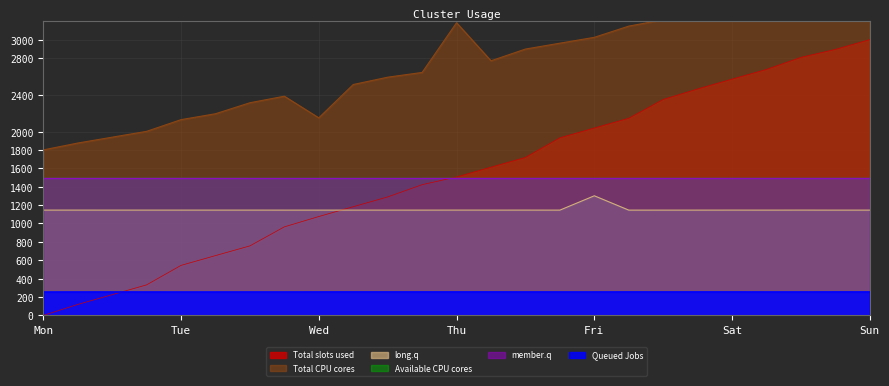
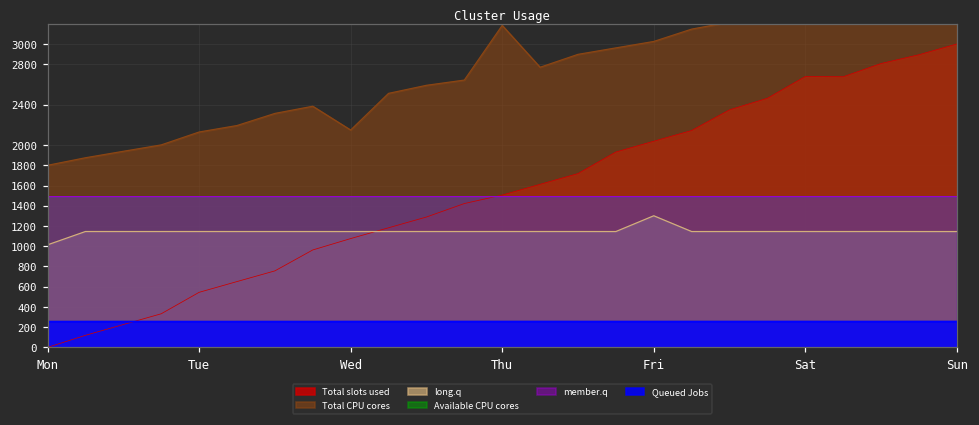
  {
    "Total slots used": {
      "Mon": 0,
      "Tue": 500,
      "Wed": 1100,
      "Fri": 2000,
-     "Sat": 2600,
+     "Sat": 2700,
      "Sun": 3000
    },
    "Total CPU cores": {
      "Mon": 1800,
      "Tue": 2100,
      "Wed": 2100,
      "Thu": 3200,
      "Fri": 3000
    },
    "long.q": {
-     "Mon": 1100,
+     "Mon": 1000,
      "Tue": 1100,
      "Wed": 1100,
      "Thu": 1100,
      "Fri": 1300,
      "Sat": 1100,
      "Sun": 1100
    },
    "member.q": {
      "Mon": 1500,
      "Tue": 1500,
      "Wed": 1500,
      "Fri": 1500,
      "Sat": 1500,
      "Sun": 1500
    },
    "Queued Jobs": {
      "Mon": 300,
      "Tue": 300,
      "Wed": 300,
      "Thu": 300,
      "Fri": 300,
      "Sat": 300,
      "Sun": 300
    }
  }
